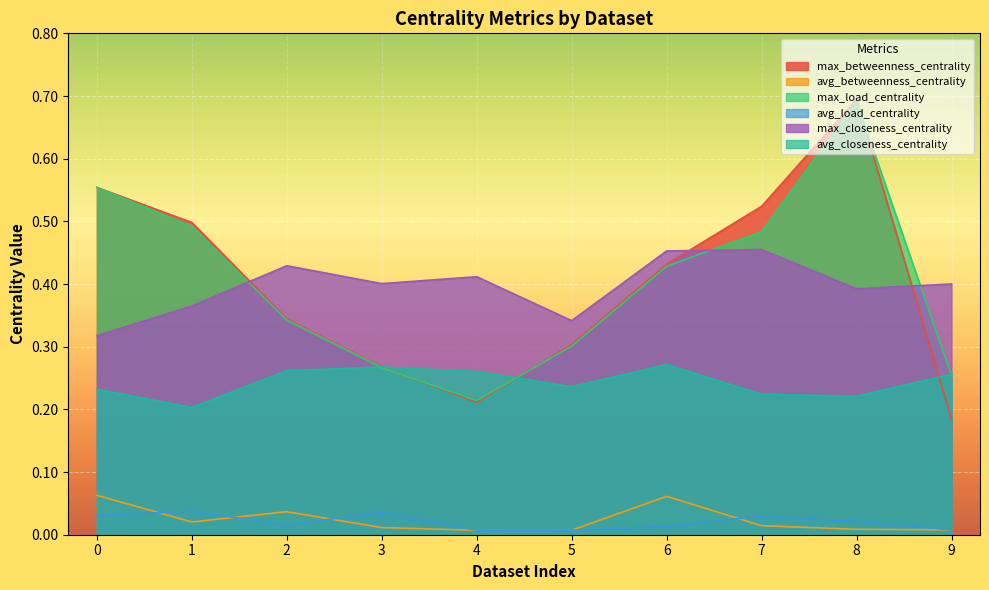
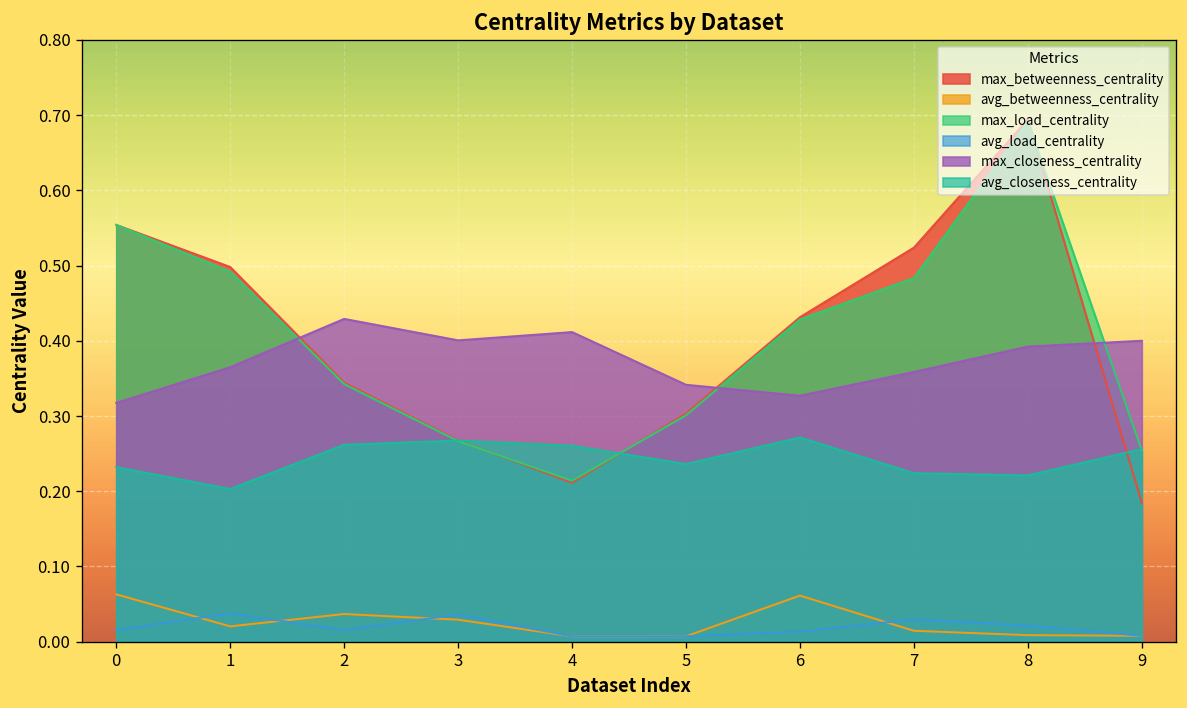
  {
    "max_betweenness_centrality": {
      "1": 0.50,
      "7": 0.52,
      "9": 0.18
    },
    "avg_betweenness_centrality": {
      "0": 0.06,
      "1": 0.02,
      "2": 0.04,
-     "3": 0.01,
+     "3": 0.03,
      "6": 0.06,
      "7": 0.01,
      "8": 0.01
    },
    "avg_load_centrality": {
-     "0": 0.03,
+     "0": 0.02,
      "1": 0.04,
      "2": 0.02,
      "3": 0.04,
      "6": 0.01,
      "7": 0.03,
      "8": 0.02
    },
    "max_closeness_centrality": {
      "0": 0.32,
      "1": 0.36,
      "2": 0.43,
      "3": 0.40,
      "4": 0.41,
      "5": 0.34,
-     "6": 0.45,
-     "7": 0.45,
+     "6": 0.33,
+     "7": 0.36,
      "8": 0.39,
      "9": 0.40
    }
  }
